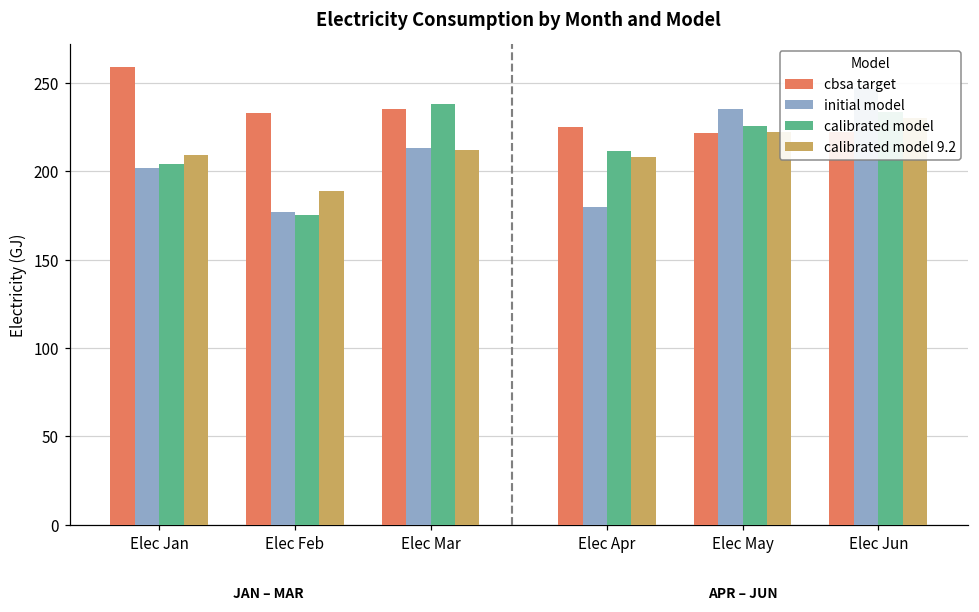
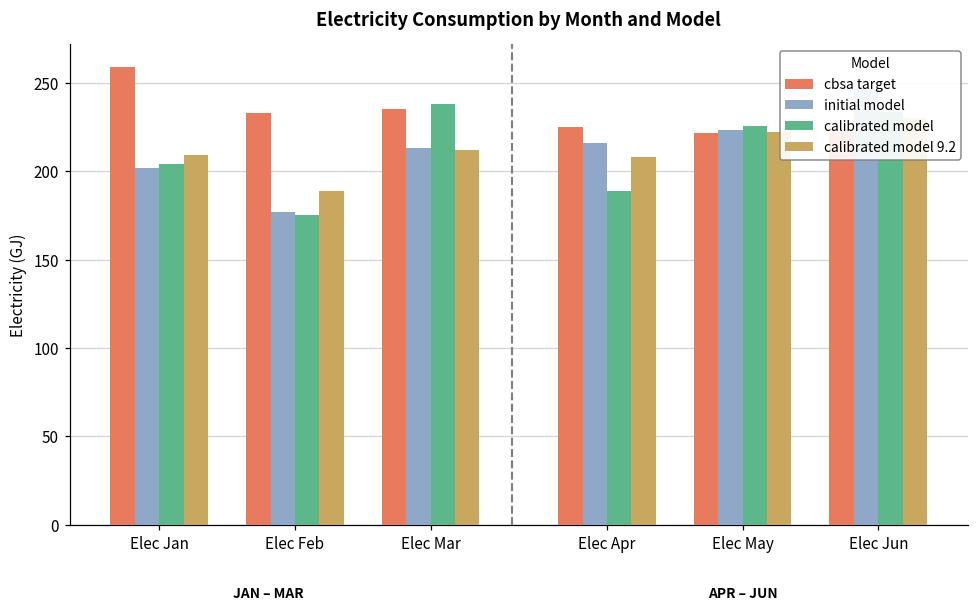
  {
    "initial model": {
      "Elec Jan": 202,
      "Elec Feb": 177,
      "Elec Mar": 213,
-     "Elec Apr": 179,
-     "Elec May": 235
+     "Elec Apr": 216,
+     "Elec May": 223
    },
    "calibrated model": {
      "Elec Jan": 204,
      "Elec Feb": 175,
      "Elec Mar": 238,
-     "Elec Apr": 211,
+     "Elec Apr": 189,
      "Elec May": 226
    }
  }
